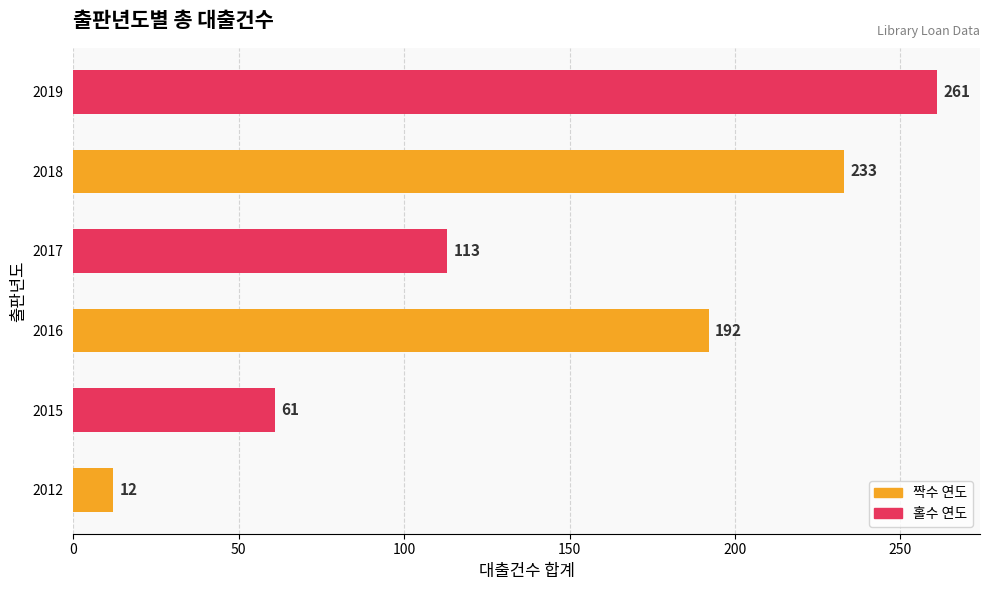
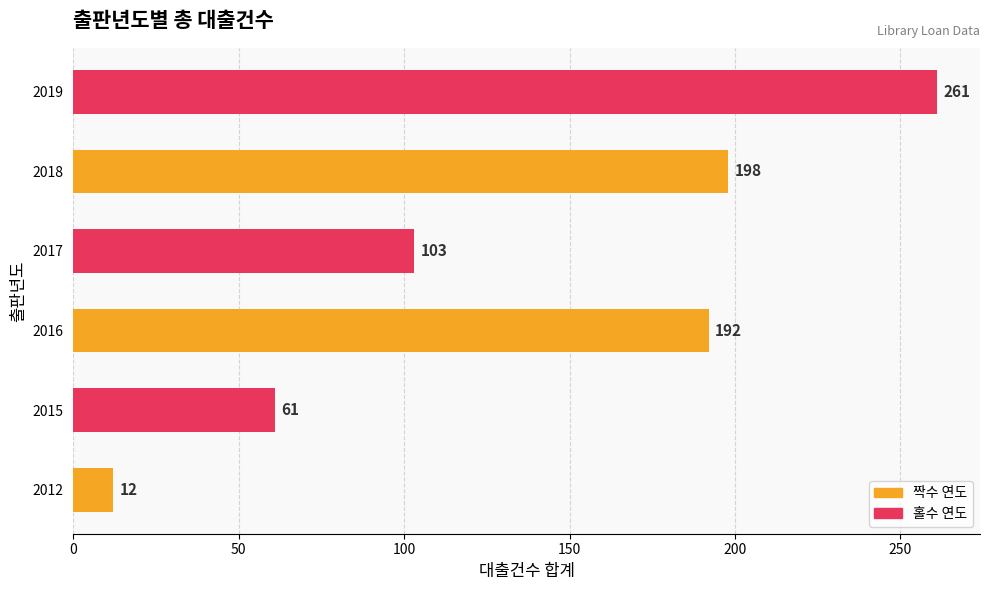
  {
    "2019": 261,
-   "2018": 233,
-   "2017": 113,
+   "2018": 198,
+   "2017": 103,
    "2016": 192,
    "2015": 61,
    "2012": 12
  }
